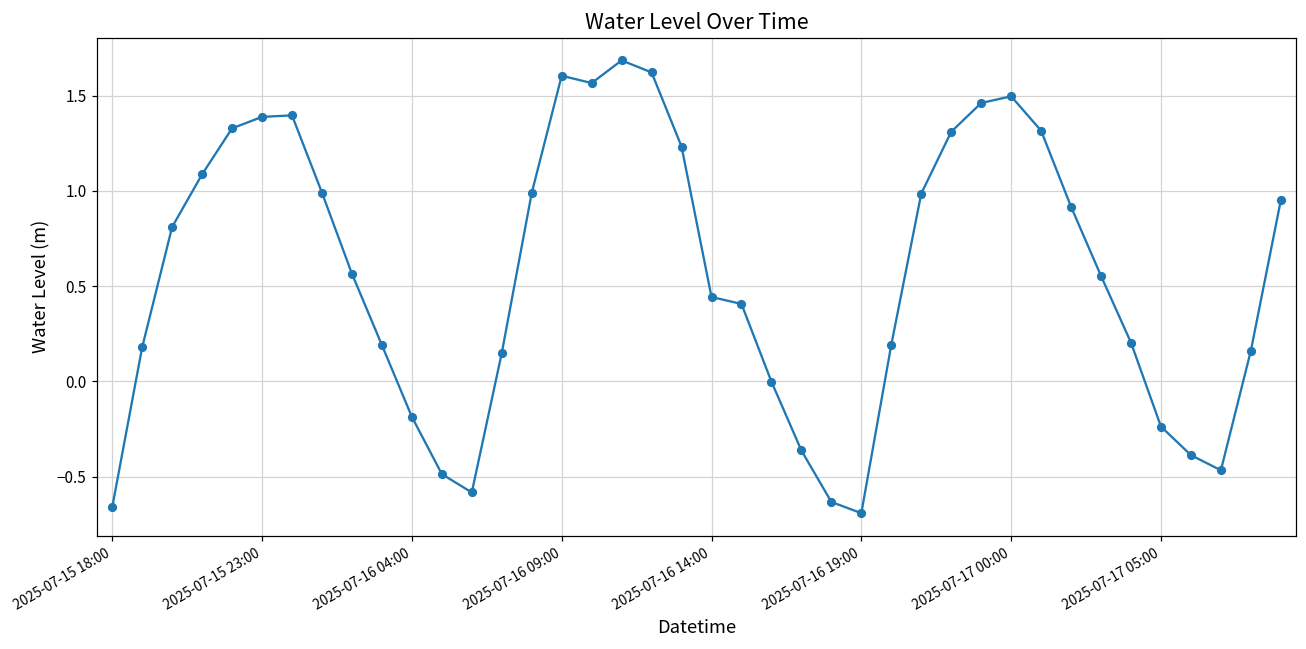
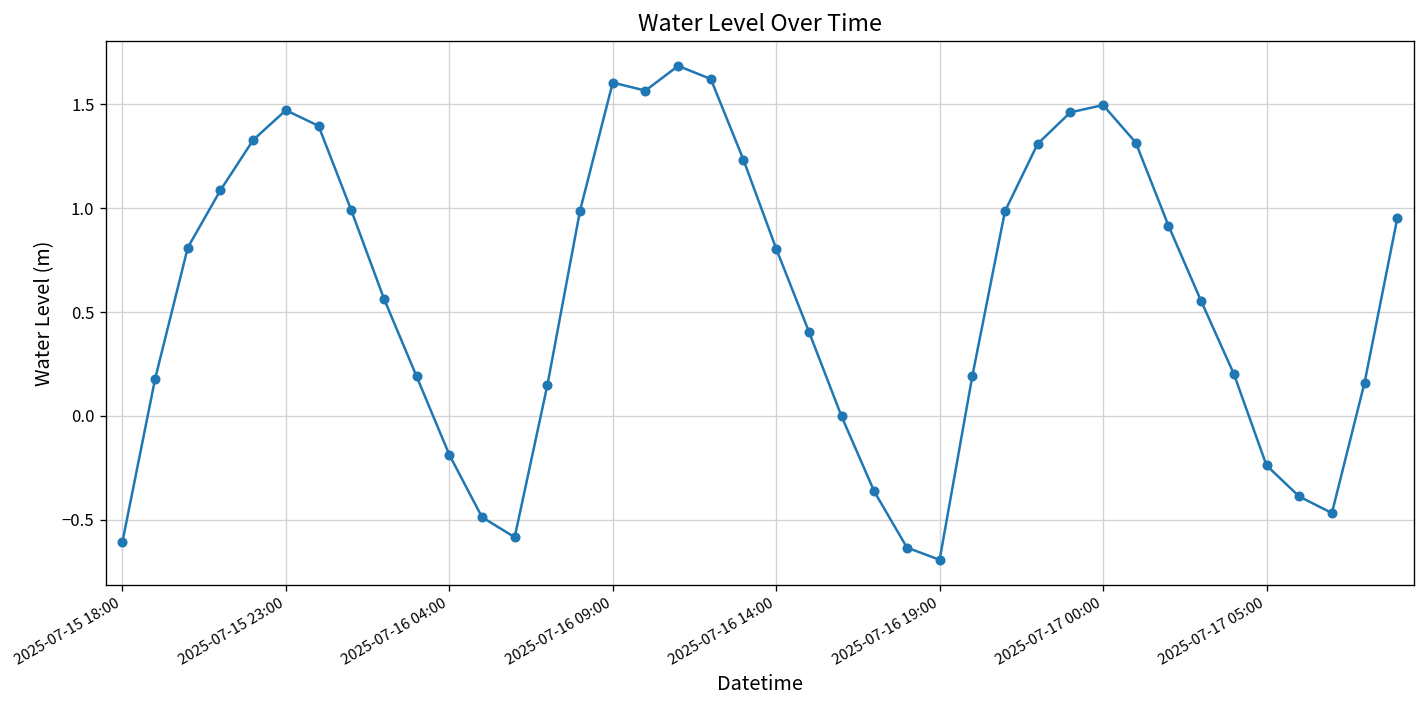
  {
-   "2025-07-15 18:00": -0.66,
-   "2025-07-15 23:00": 1.39,
+   "2025-07-15 18:00": -0.61,
+   "2025-07-15 23:00": 1.47,
    "2025-07-16 04:00": -0.19,
    "2025-07-16 09:00": 1.60,
-   "2025-07-16 14:00": 0.44,
+   "2025-07-16 14:00": 0.81,
    "2025-07-16 19:00": -0.69,
    "2025-07-17 00:00": 1.50,
    "2025-07-17 05:00": -0.24
  }
